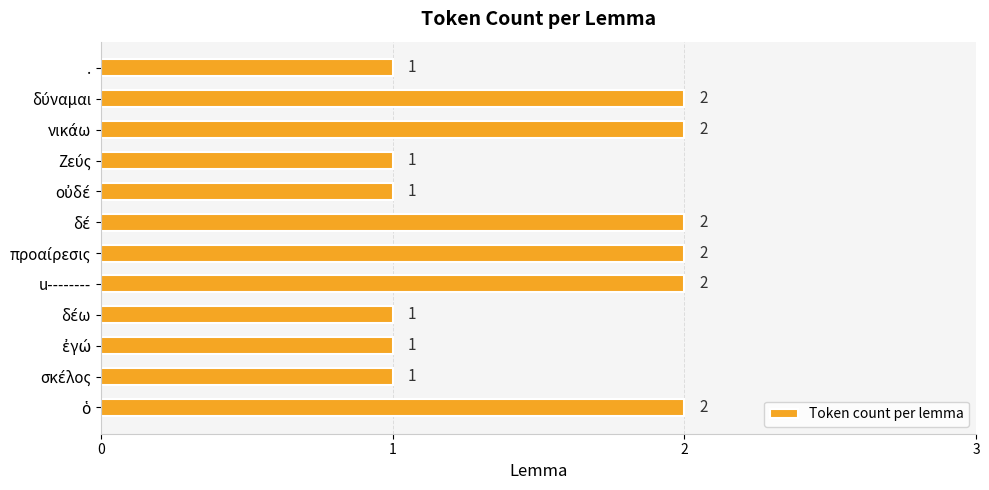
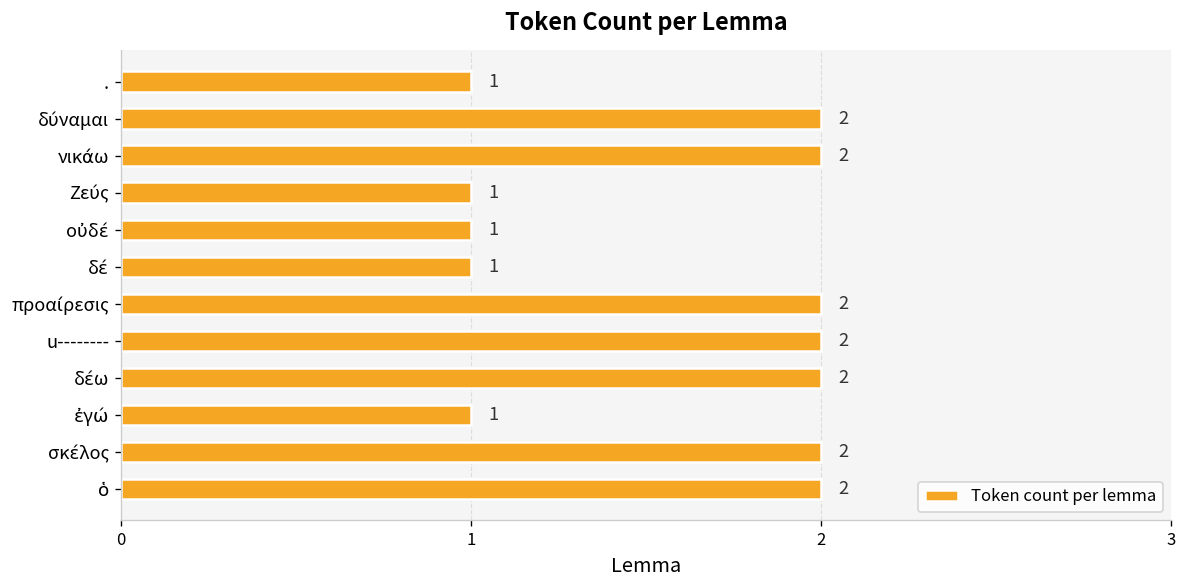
  {
    ".": 1,
    "δύναμαι": 2,
    "νικάω": 2,
    "Ζεύς": 1,
    "οὐδέ": 1,
-   "δέ": 2,
+   "δέ": 1,
    "προαίρεσις": 2,
    "u--------": 2,
-   "δέω": 1,
+   "δέω": 2,
    "ἐγώ": 1,
-   "σκέλος": 1,
+   "σκέλος": 2,
    "ὁ": 2
  }
